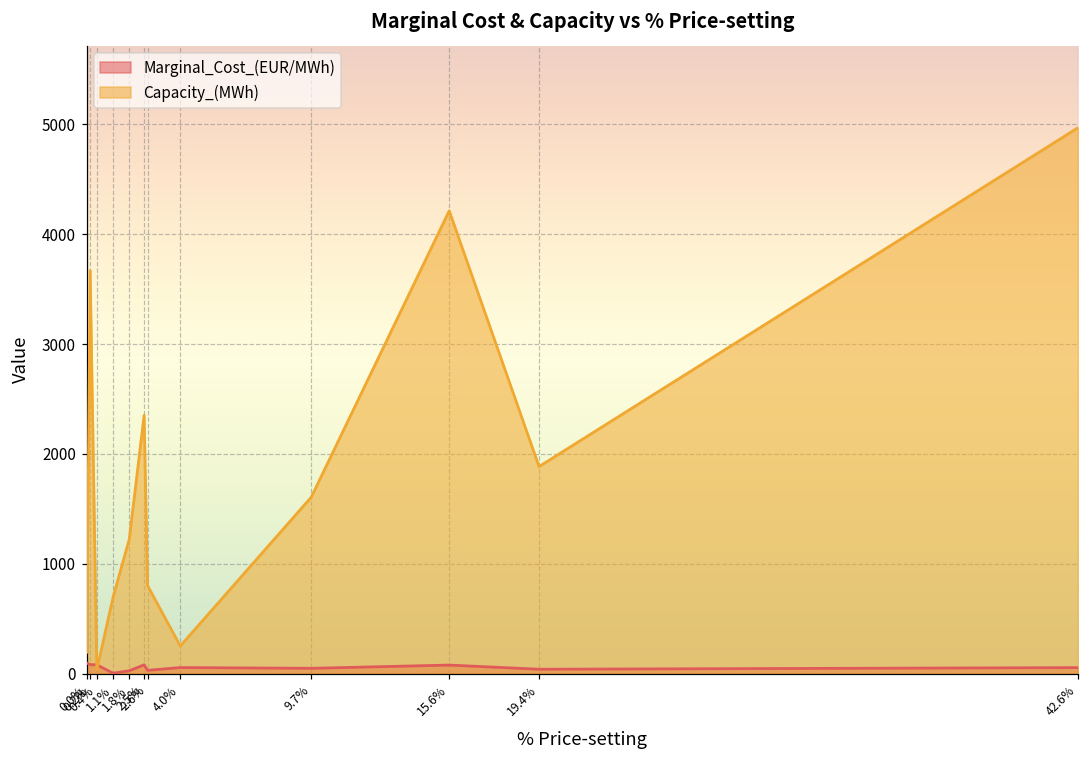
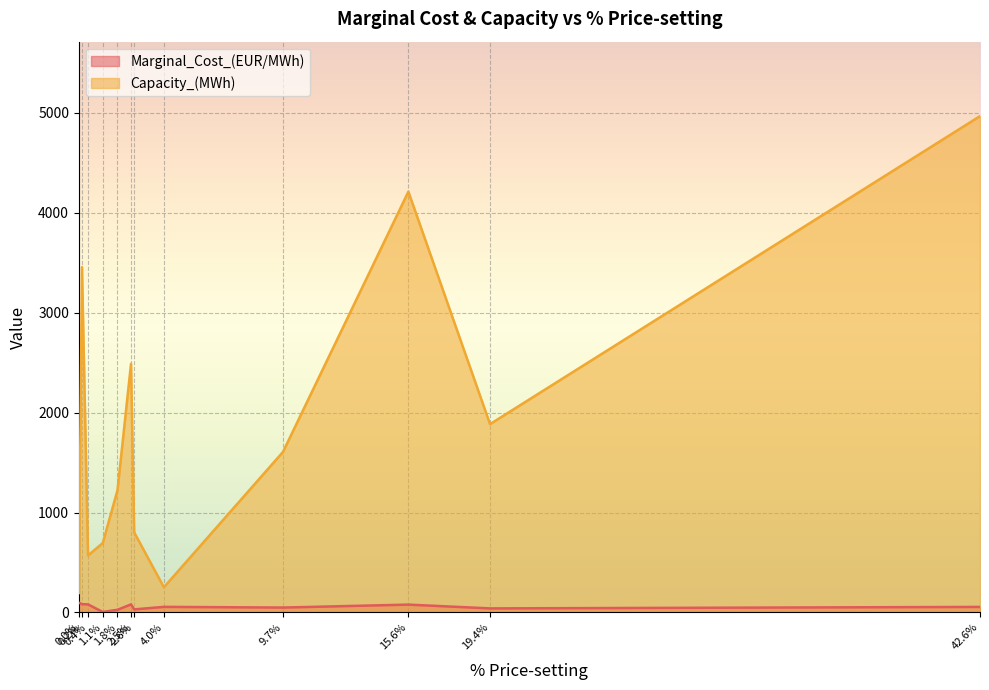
  {
    "Marginal_Cost_(EUR/MWh)": {
      "0.0%": 100,
      "0.2%": 100,
      "0.4%": 100,
      "1.1%": 0,
      "1.8%": 0,
      "2.5%": 100,
      "2.6%": 0,
      "4.0%": 100,
      "9.7%": 0,
      "15.6%": 100,
      "19.4%": 0,
      "42.6%": 100
    },
    "Capacity_(MWh)": {
      "0.0%": 200,
-     "0.2%": 3700,
-     "0.4%": 0,
+     "0.2%": 3500,
+     "0.4%": 600,
      "1.1%": 700,
      "1.8%": 1200,
-     "2.5%": 2400,
+     "2.5%": 2500,
      "2.6%": 800,
      "4.0%": 300,
      "9.7%": 1600,
      "15.6%": 4200,
      "19.4%": 1900,
      "42.6%": 5000
    }
  }
